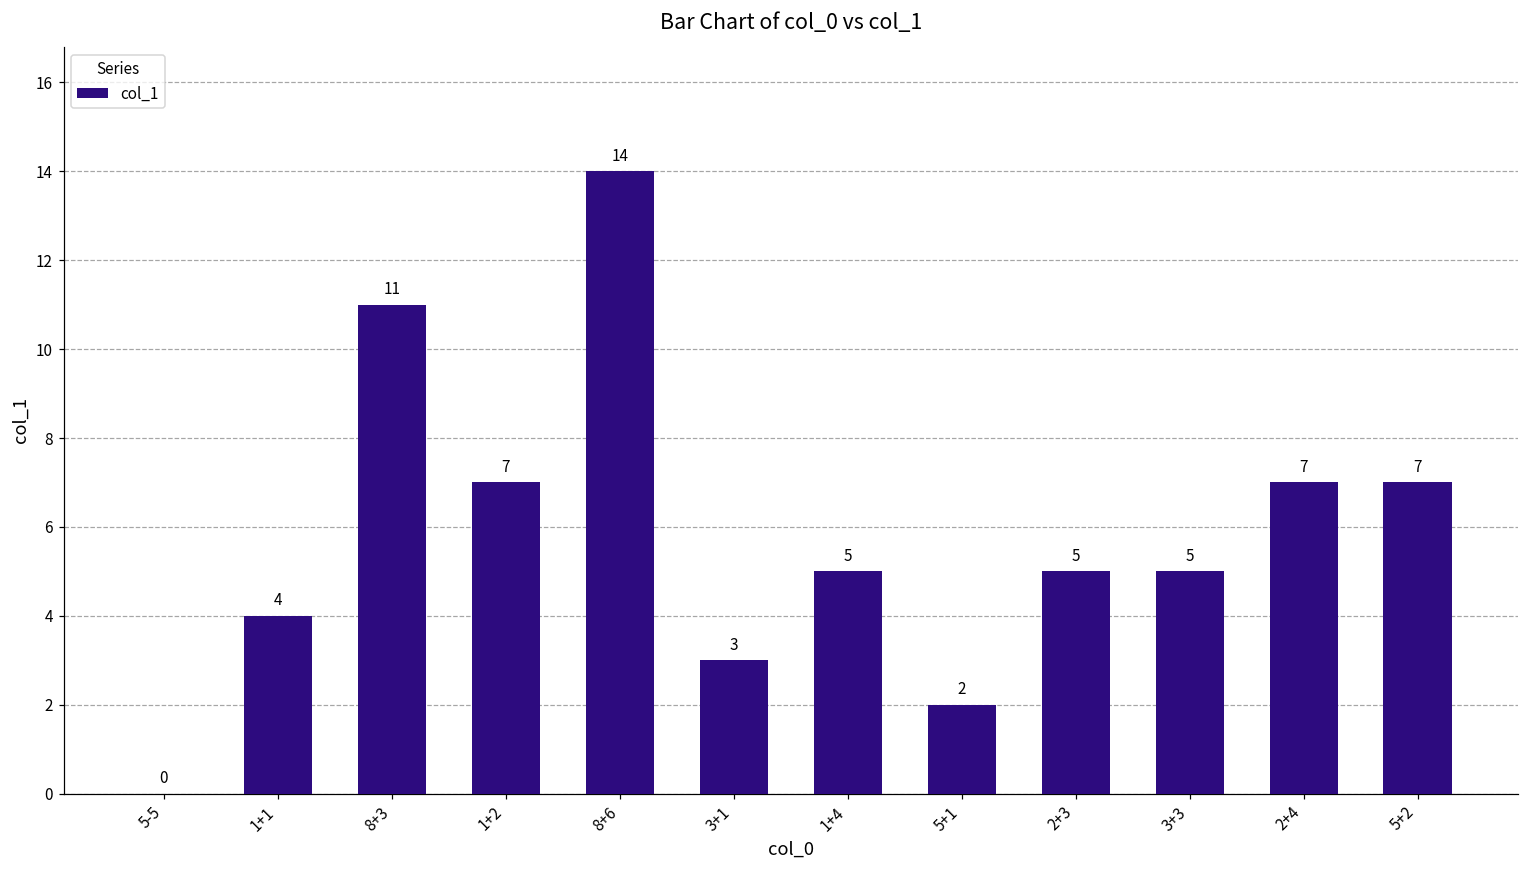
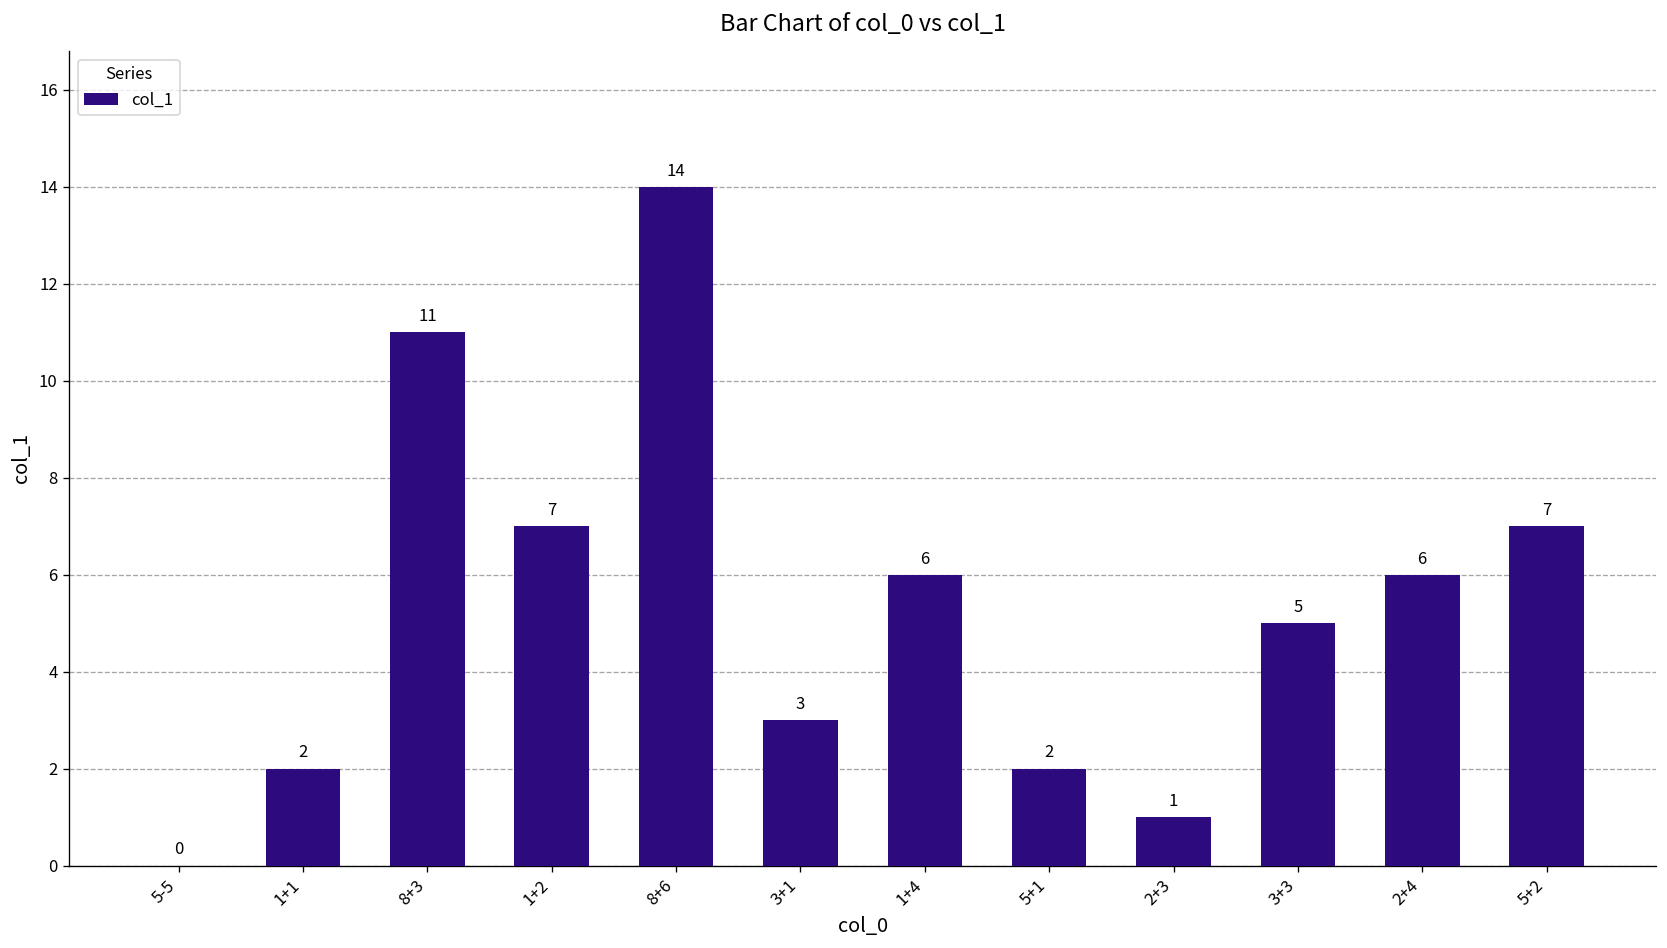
  {
    "5-5": 0,
-   "1+1": 4,
+   "1+1": 2,
    "8+3": 11,
    "1+2": 7,
    "8+6": 14,
    "3+1": 3,
-   "1+4": 5,
+   "1+4": 6,
    "5+1": 2,
-   "2+3": 5,
+   "2+3": 1,
    "3+3": 5,
-   "2+4": 7,
+   "2+4": 6,
    "5+2": 7
  }
